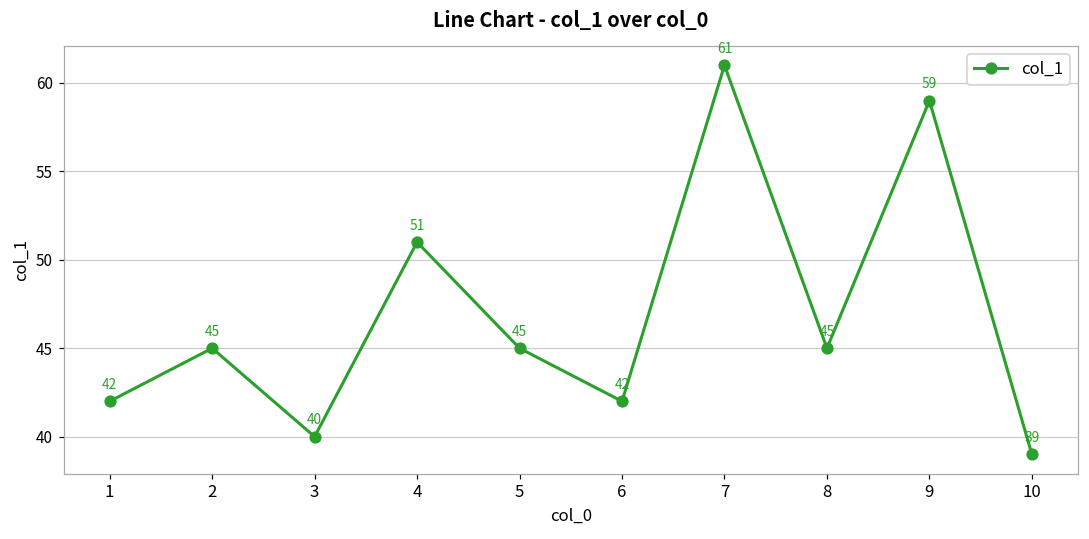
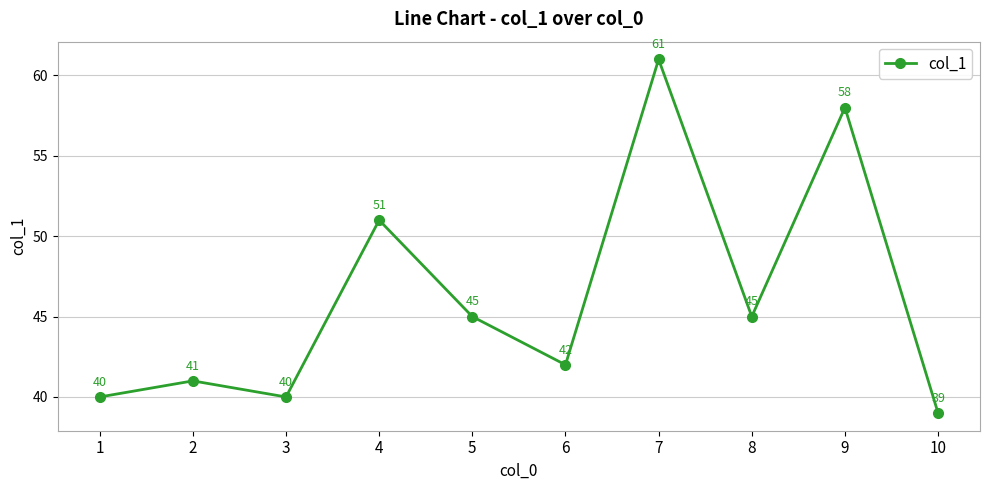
  {
-   "1": 42,
-   "2": 45,
+   "1": 40,
+   "2": 41,
    "3": 40,
    "4": 51,
    "5": 45,
    "6": 42,
    "7": 61,
    "8": 45,
-   "9": 59,
+   "9": 58,
    "10": 39
  }
